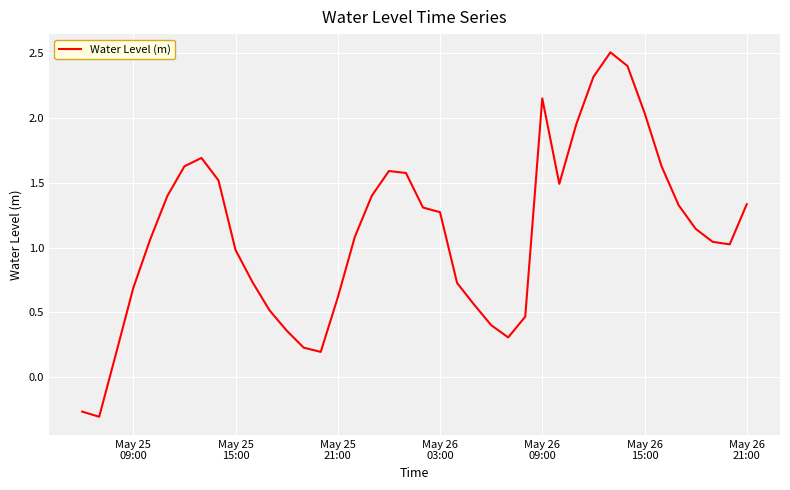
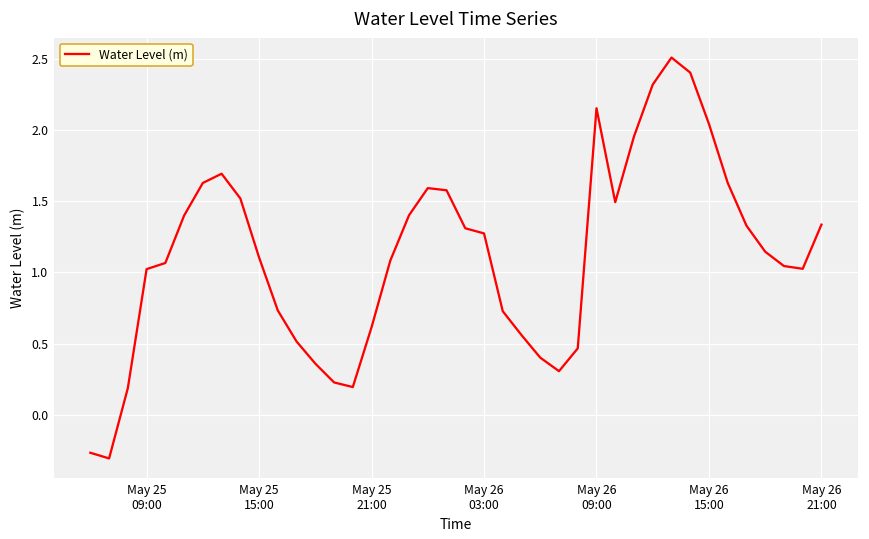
  {
-   "May 25 09:00": 0.69,
-   "May 25 15:00": 0.98,
+   "May 25 09:00": 1.02,
+   "May 25 15:00": 1.10,
    "May 25 21:00": 0.61,
    "May 26 03:00": 1.27,
    "May 26 09:00": 2.15,
    "May 26 15:00": 2.04,
    "May 26 21:00": 1.33
  }
